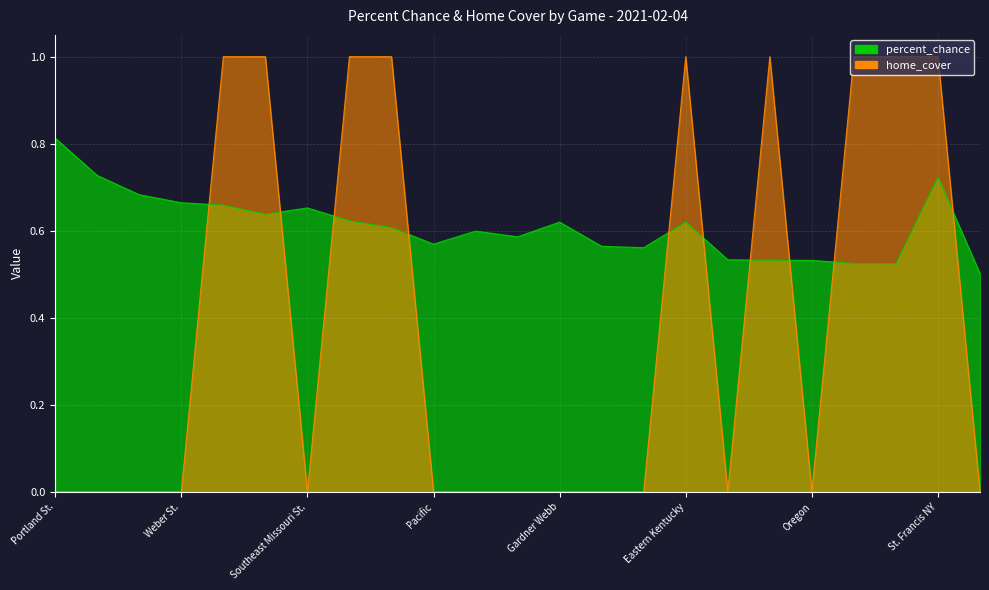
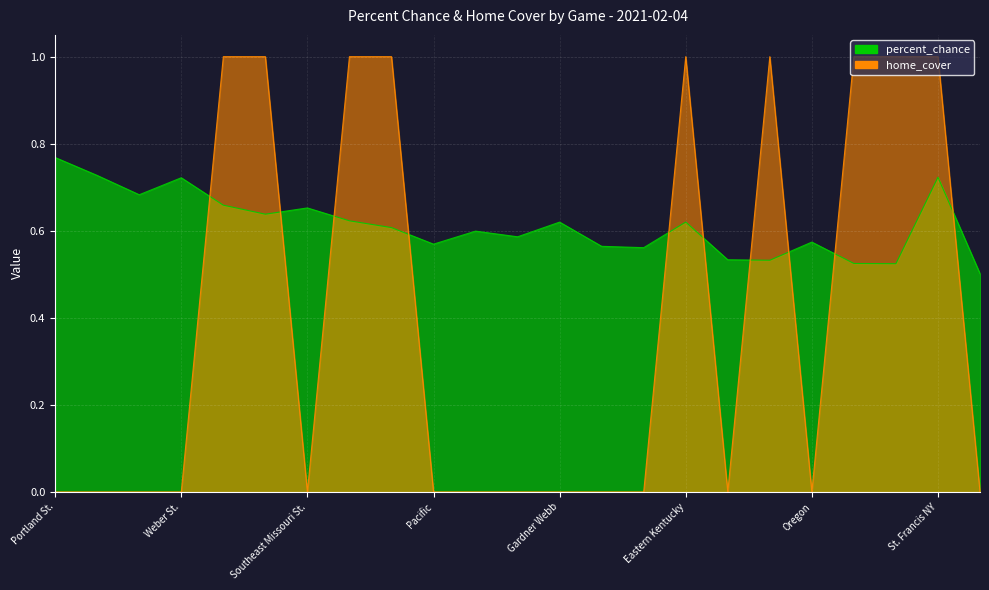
  {
    "percent_chance": {
-     "Portland St.": 0.81,
-     "Weber St.": 0.66,
+     "Portland St.": 0.77,
+     "Weber St.": 0.72,
      "Southeast Missouri St.": 0.65,
      "Pacific": 0.57,
      "Gardner Webb": 0.62,
      "Eastern Kentucky": 0.62,
-     "Oregon": 0.53,
+     "Oregon": 0.57,
      "St. Francis NY": 0.72
    },
    "home_cover": {
      "Portland St.": 0.00,
      "Weber St.": 0.00,
      "Southeast Missouri St.": 0.00,
      "Pacific": 0.00,
      "Gardner Webb": 0.00,
      "Eastern Kentucky": 1.00,
      "Oregon": 0.00
    }
  }
